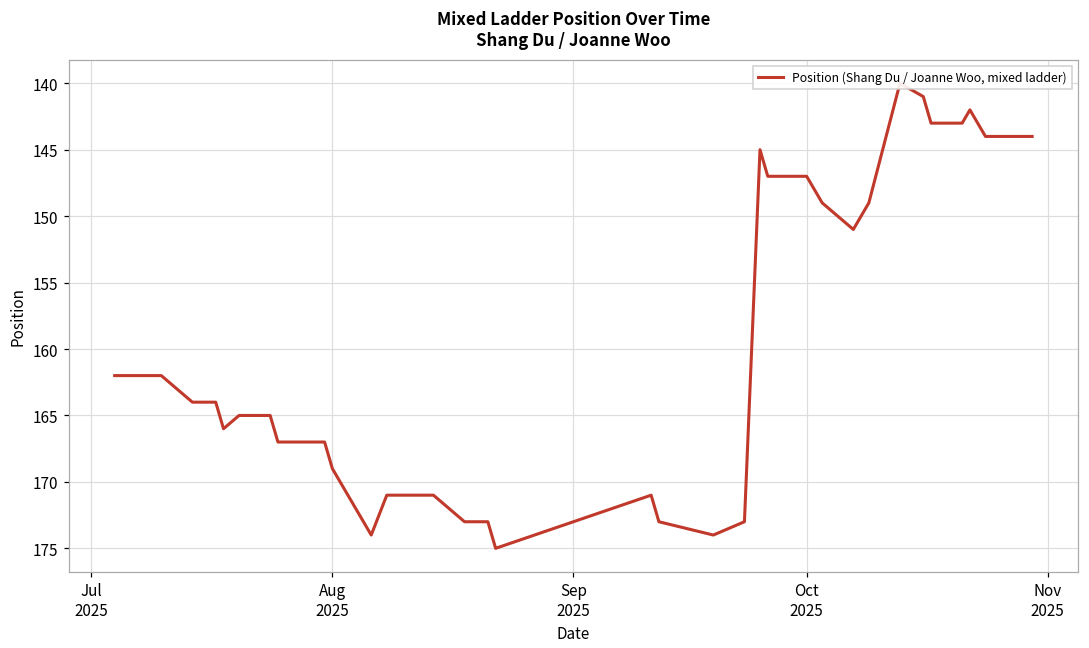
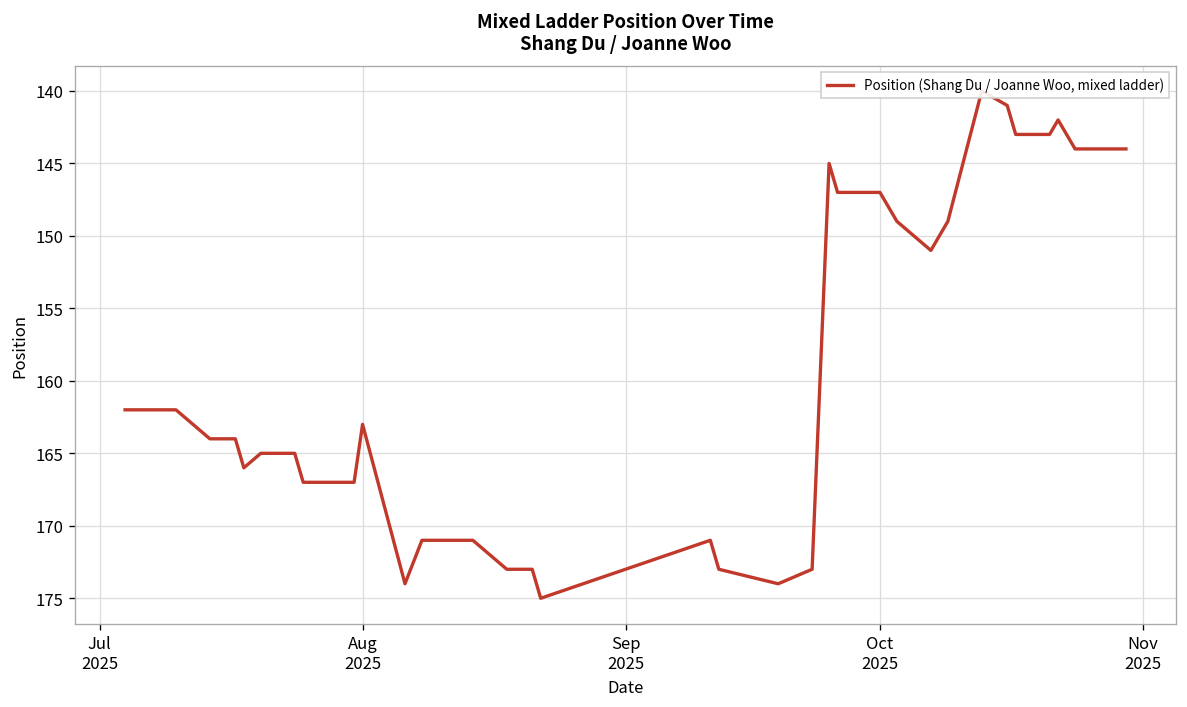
  {
-   "Aug 2025": 169,
+   "Aug 2025": 163,
    "Oct 2025": 147
  }
